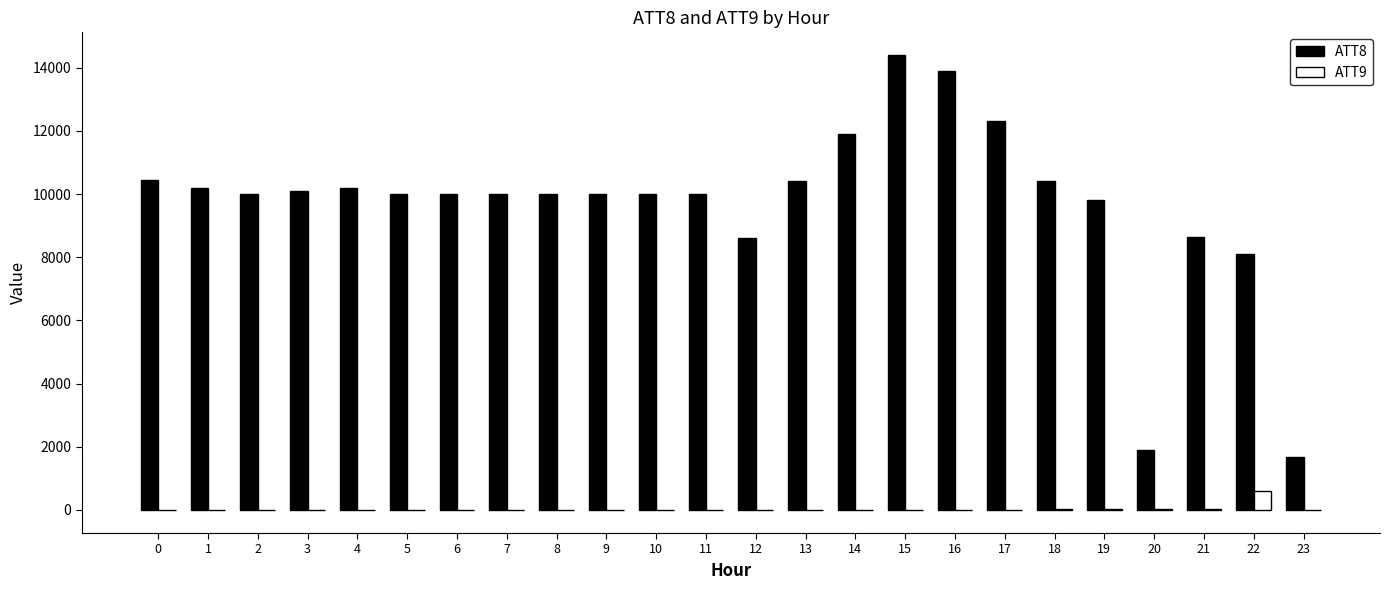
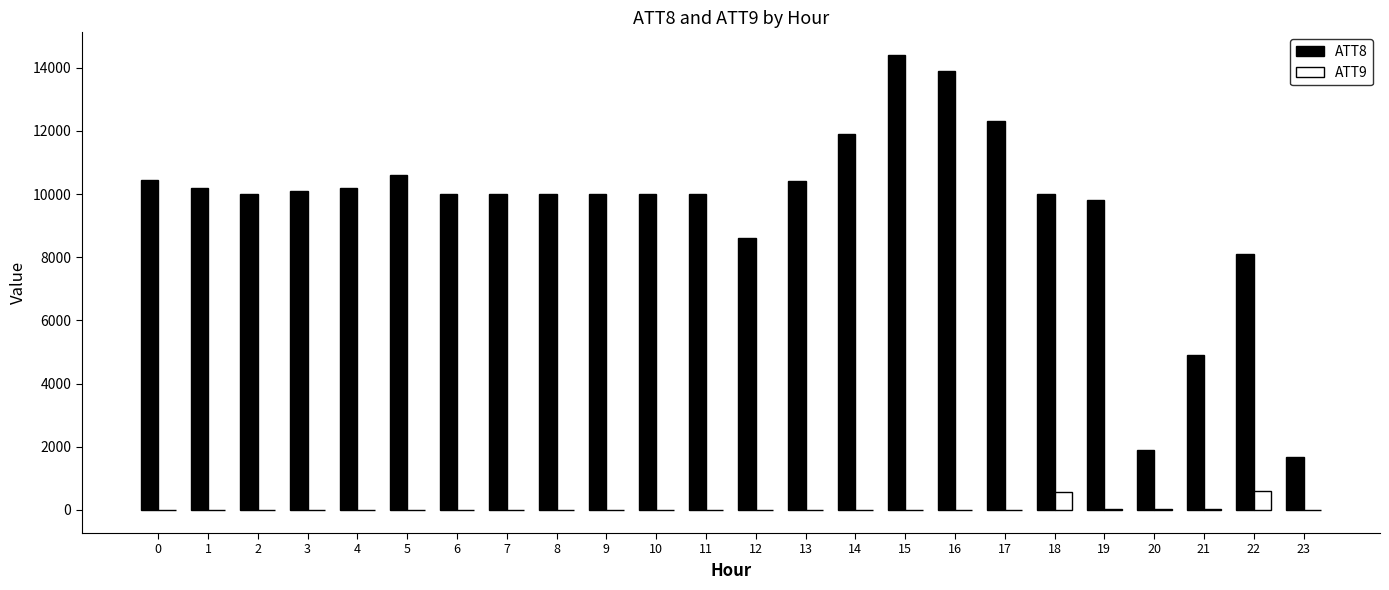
  {
    "ATT8": {
      "0": 10400,
      "1": 10200,
      "2": 10000,
      "3": 10100,
      "4": 10200,
-     "5": 10000,
+     "5": 10600,
      "6": 10000,
      "7": 10000,
      "8": 10000,
      "9": 10000,
      "10": 10000,
      "11": 10000,
      "12": 8600,
      "13": 10400,
      "14": 11900,
      "15": 14400,
      "16": 13900,
      "17": 12300,
-     "18": 10400,
+     "18": 10000,
      "19": 9800,
      "20": 1900,
-     "21": 8600,
+     "21": 4900,
      "22": 8100,
      "23": 1700
    },
    "ATT9": {
-     "18": 0,
+     "18": 600,
      "22": 600
    }
  }
